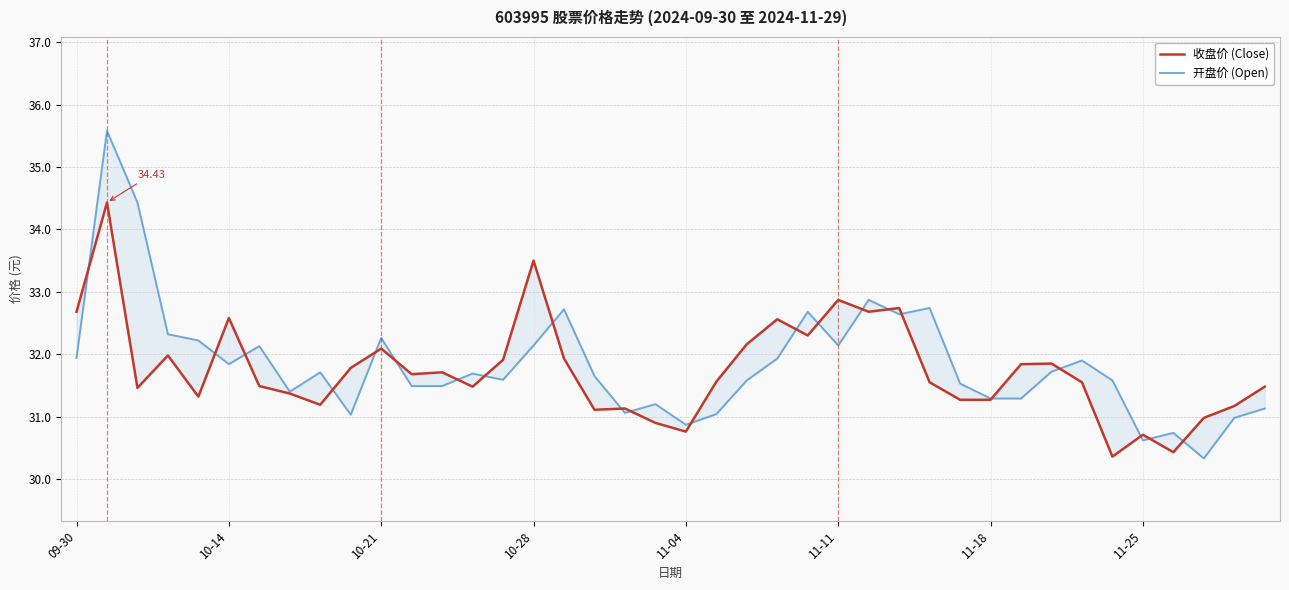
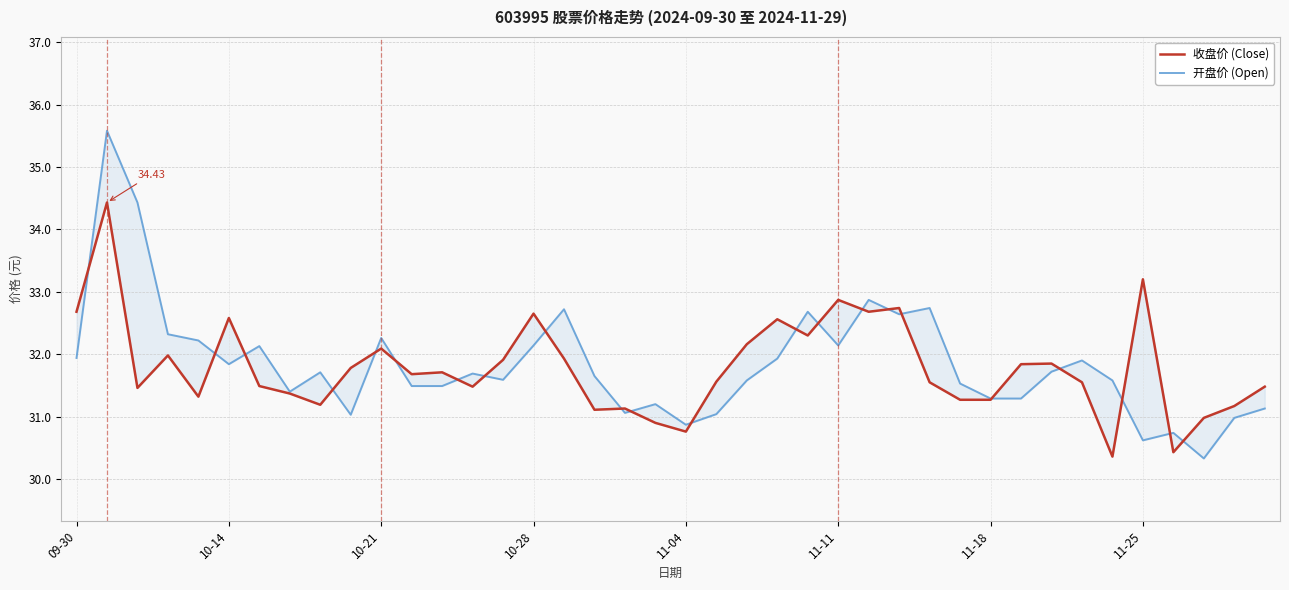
  {
    "收盘价 (Close)": {
      "10-21": 32.1,
-     "10-28": 33.5,
+     "10-28": 32.7,
      "11-04": 30.8,
-     "11-25": 30.7
+     "11-25": 33.2
    }
  }
